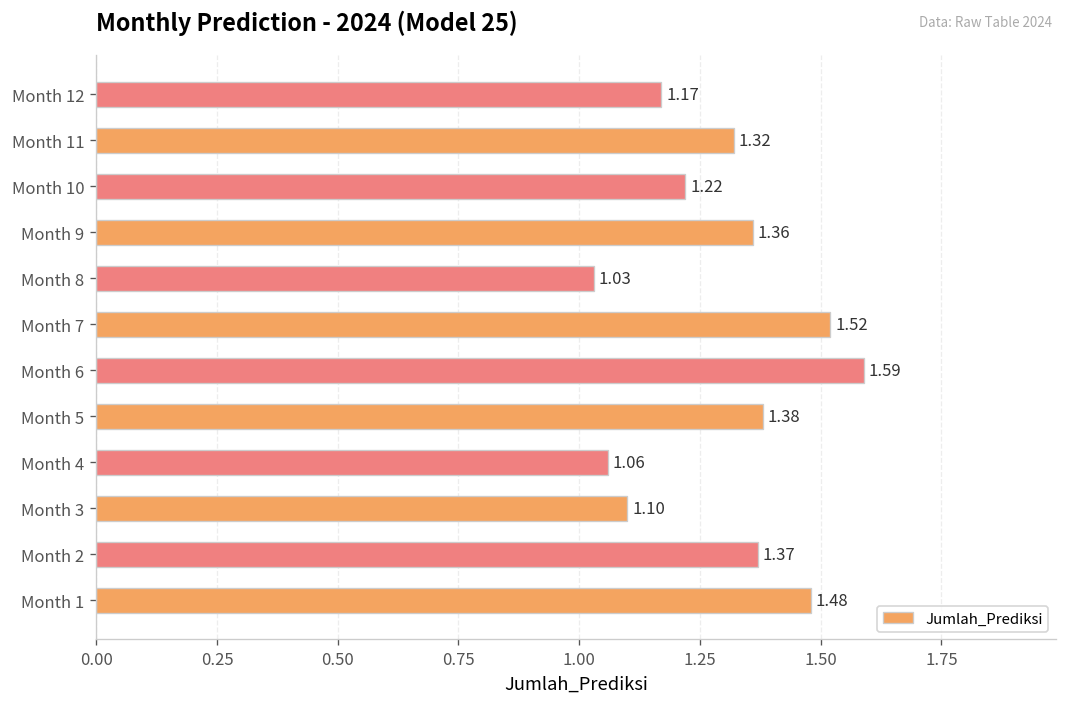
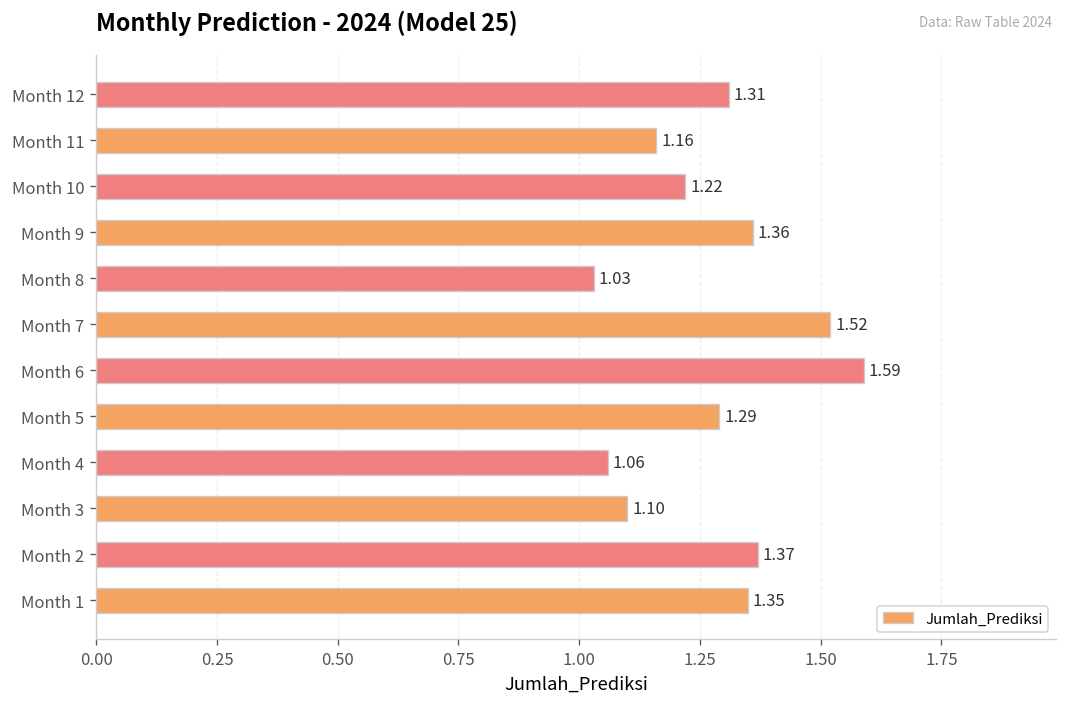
  {
-   "Month 12": 1.17,
-   "Month 11": 1.32,
+   "Month 12": 1.31,
+   "Month 11": 1.16,
    "Month 10": 1.22,
    "Month 9": 1.36,
    "Month 8": 1.03,
    "Month 7": 1.52,
    "Month 6": 1.59,
-   "Month 5": 1.38,
+   "Month 5": 1.29,
    "Month 4": 1.06,
    "Month 3": 1.10,
    "Month 2": 1.37,
-   "Month 1": 1.48
+   "Month 1": 1.35
  }
